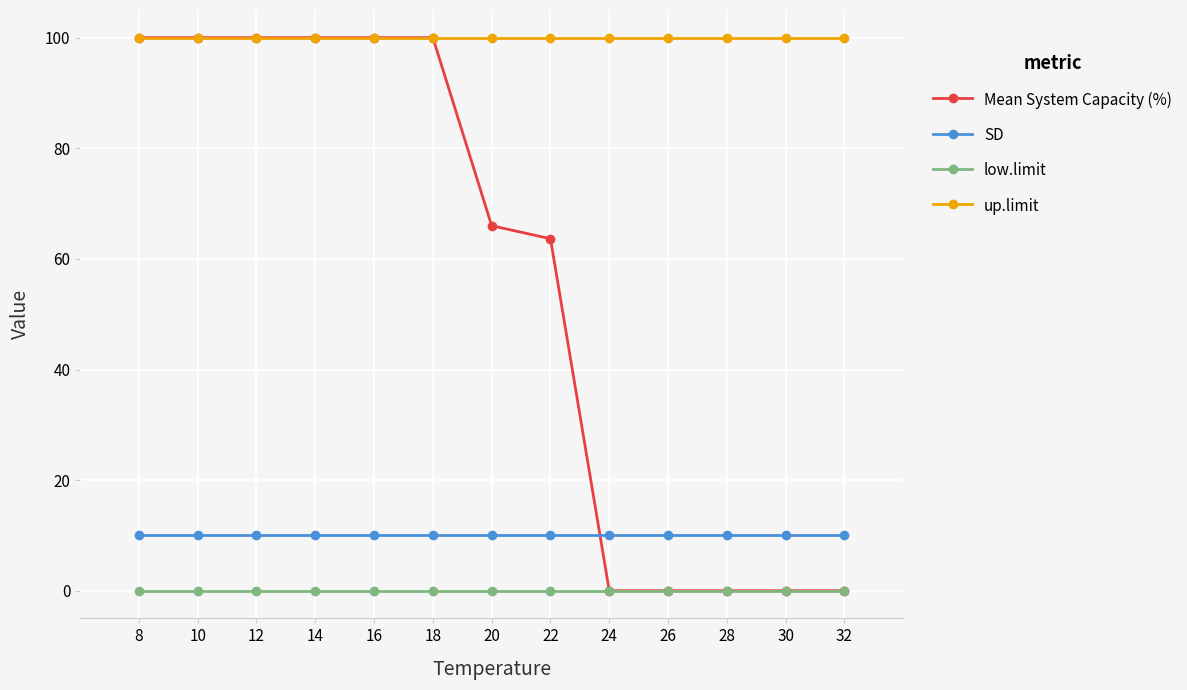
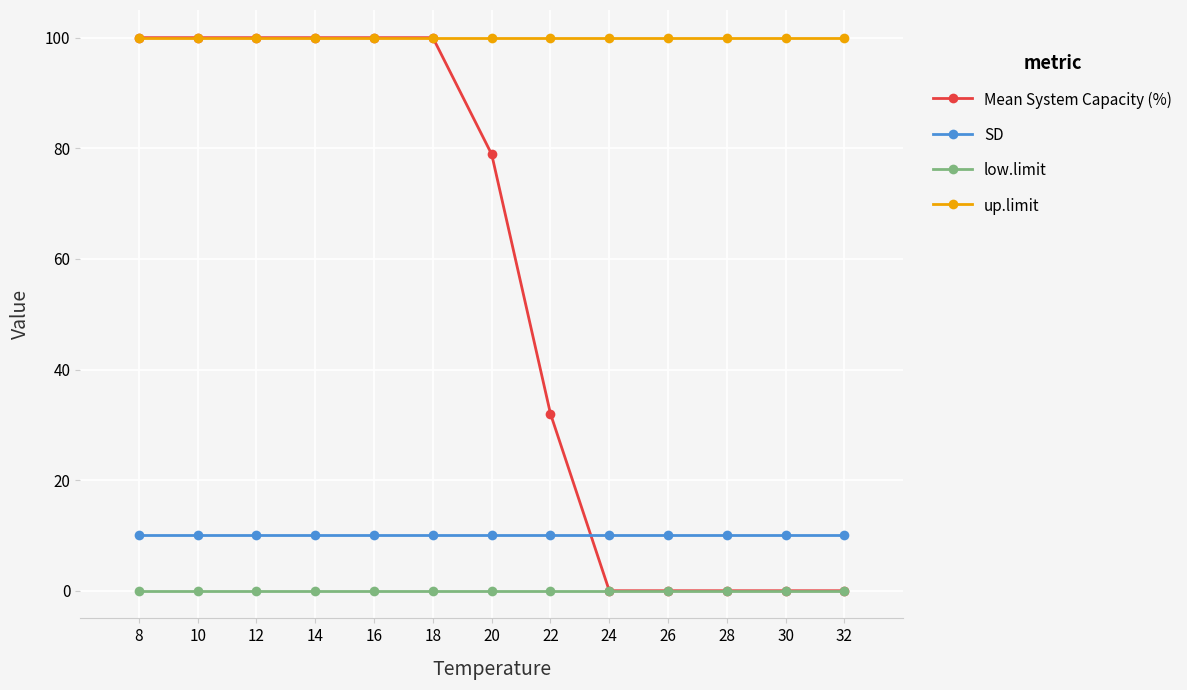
  {
    "Mean System Capacity (%)": {
-     "20": 66,
-     "22": 64
+     "20": 79,
+     "22": 32
    },
    "SD": {
      "8": 10,
      "10": 10,
      "12": 10,
      "14": 10,
      "16": 10,
      "18": 10,
      "20": 10,
      "22": 10,
      "24": 10,
      "26": 10,
      "28": 10,
      "30": 10,
      "32": 10
    },
    "low.limit": {
      "8": 0,
      "10": 0,
      "12": 0,
      "14": 0,
      "16": 0,
      "18": 0,
      "20": 0,
      "22": 0
    },
    "up.limit": {
      "20": 100,
      "22": 100,
      "24": 100,
      "26": 100,
      "28": 100,
      "30": 100,
      "32": 100
    }
  }
